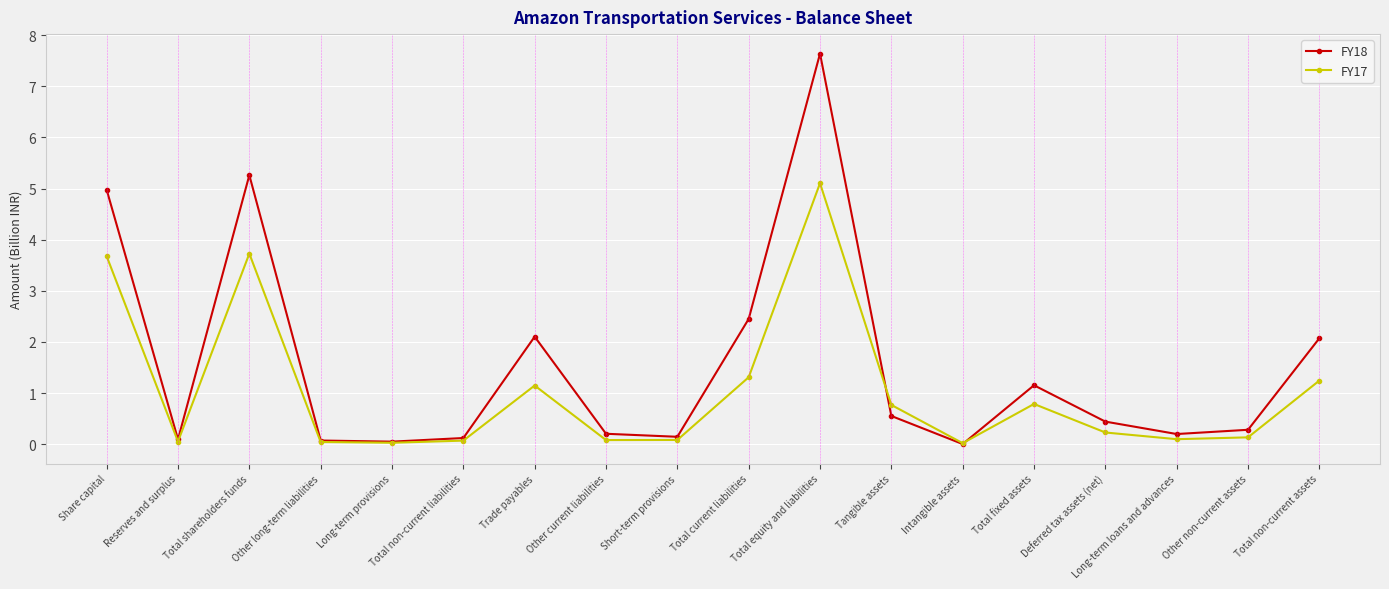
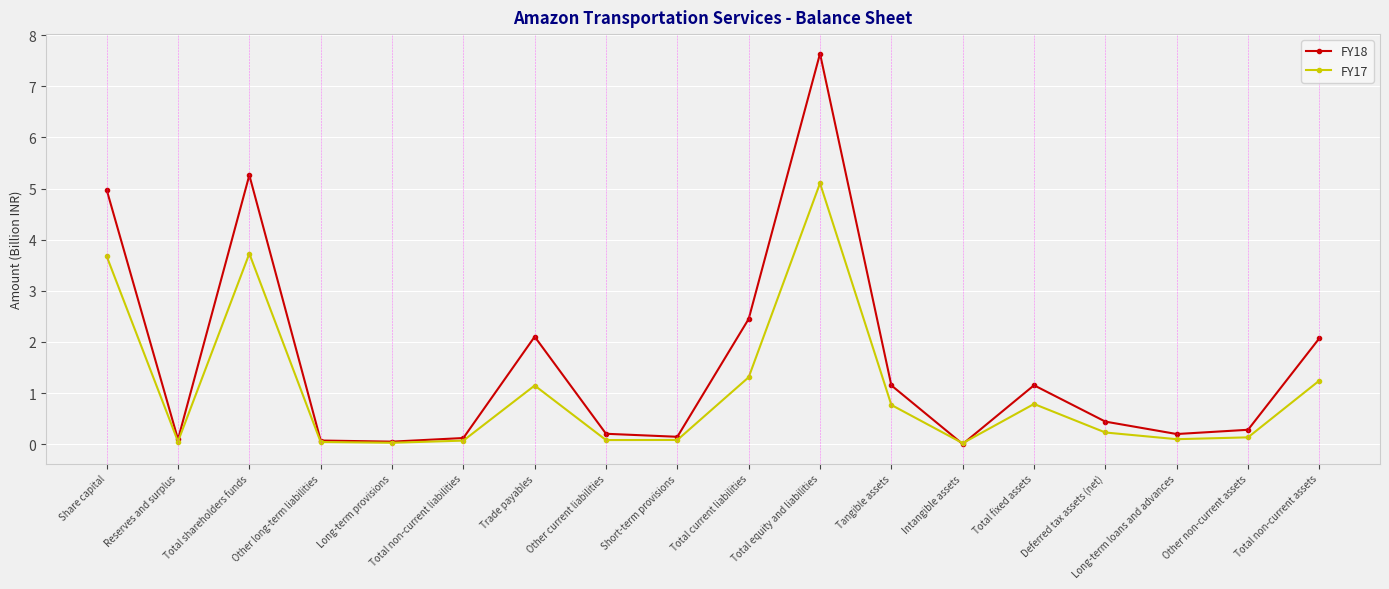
  {
    "FY18": {
      "Share capital": 5.0,
      "Total shareholders funds": 5.3,
      "Total non-current liabilities": 0.1,
      "Trade payables": 2.1,
      "Other current liabilities": 0.2,
      "Short-term provisions": 0.1,
      "Total current liabilities": 2.5,
      "Total equity and liabilities": 7.6,
-     "Tangible assets": 0.6,
+     "Tangible assets": 1.2,
      "Total fixed assets": 1.2,
      "Deferred tax assets (net)": 0.4,
      "Long-term loans and advances": 0.2,
      "Other non-current assets": 0.3,
      "Total non-current assets": 2.1
    },
    "FY17": {
      "Share capital": 3.7,
      "Total shareholders funds": 3.7,
      "Total non-current liabilities": 0.1,
      "Trade payables": 1.1,
      "Other current liabilities": 0.1,
      "Short-term provisions": 0.1,
      "Total current liabilities": 1.3,
      "Total equity and liabilities": 5.1,
      "Tangible assets": 0.8,
      "Total fixed assets": 0.8,
      "Deferred tax assets (net)": 0.2,
      "Long-term loans and advances": 0.1,
      "Other non-current assets": 0.1,
      "Total non-current assets": 1.2
    }
  }
